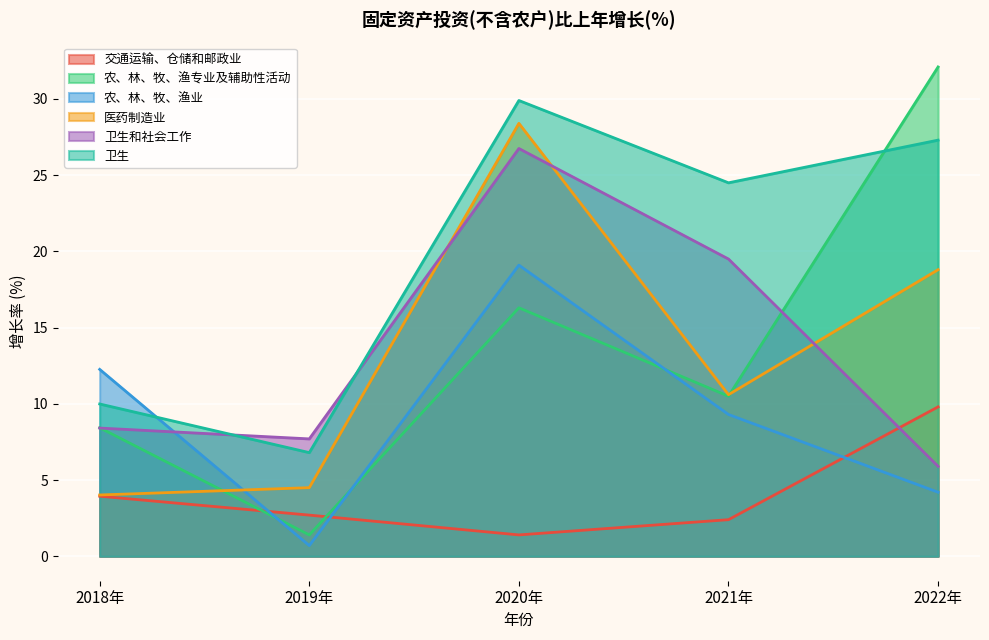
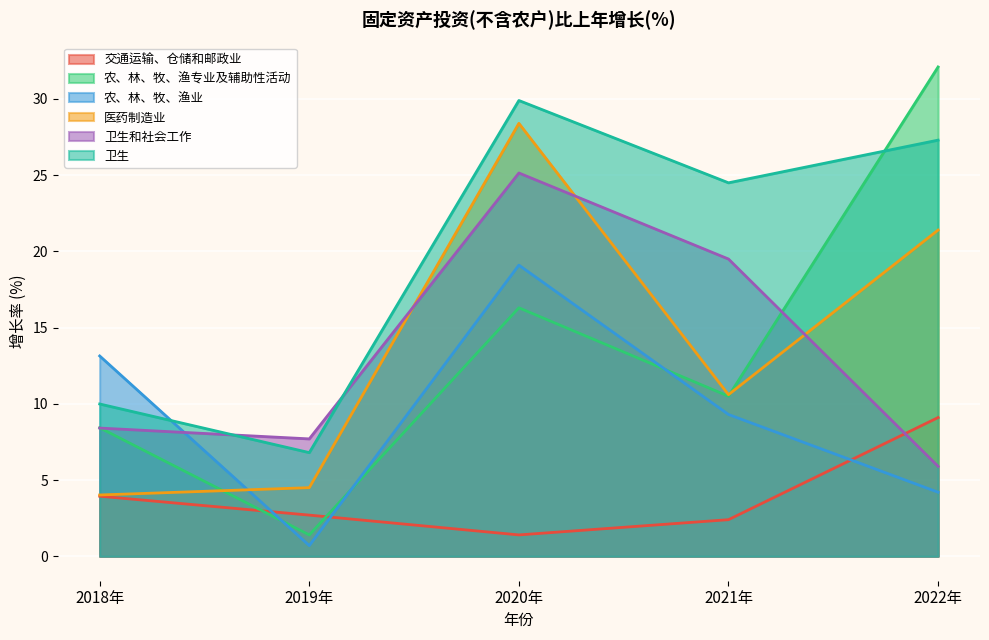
  {
    "交通运输、仓储和邮政业": {
      "2019年": 2.7,
      "2020年": 1.4,
      "2021年": 2.4,
-     "2022年": 9.8
+     "2022年": 9.1
    },
    "农、林、牧、渔业": {
-     "2018年": 12.3,
+     "2018年": 13.1,
      "2019年": 0.7,
      "2020年": 19.1,
      "2021年": 9.3,
      "2022年": 4.2
    },
    "医药制造业": {
      "2019年": 4.5,
      "2020年": 28.4,
-     "2022年": 18.8
+     "2022年": 21.4
    },
    "卫生和社会工作": {
      "2019年": 7.7,
-     "2020年": 26.8,
+     "2020年": 25.1,
      "2021年": 19.5,
      "2022年": 5.9
    }
  }
